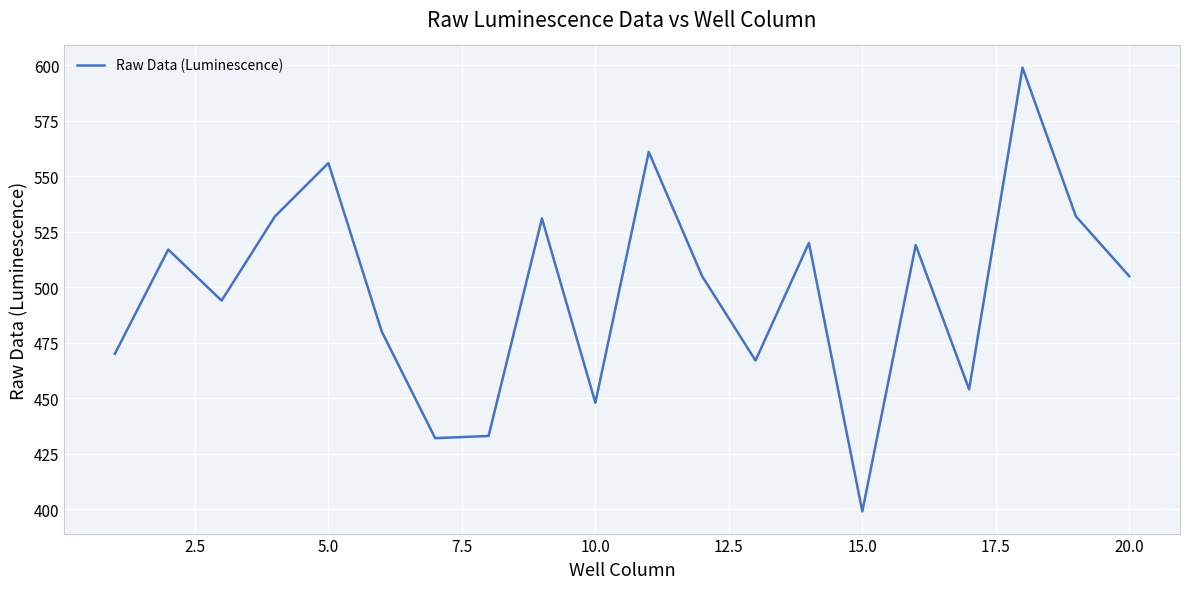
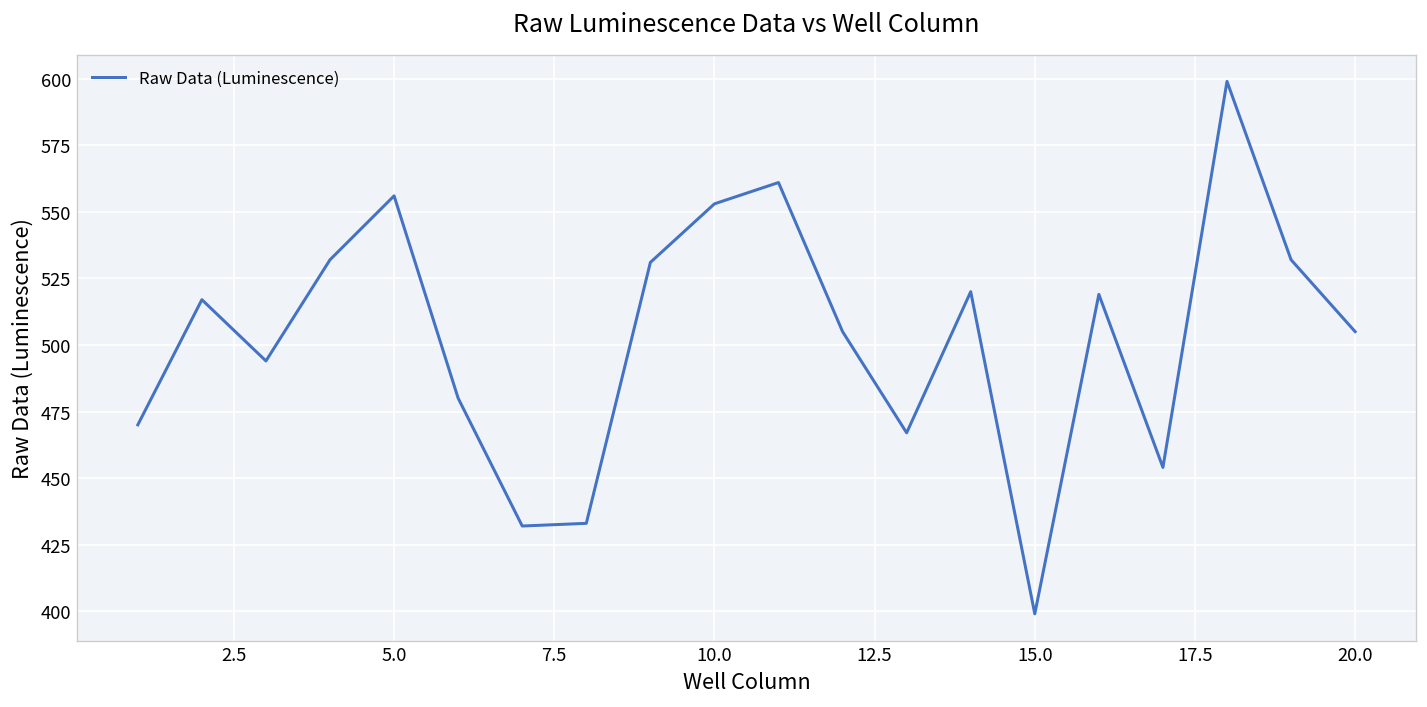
  {
    "5.0": 556,
-   "10.0": 448,
+   "10.0": 553,
    "15.0": 399,
    "20.0": 505
  }
